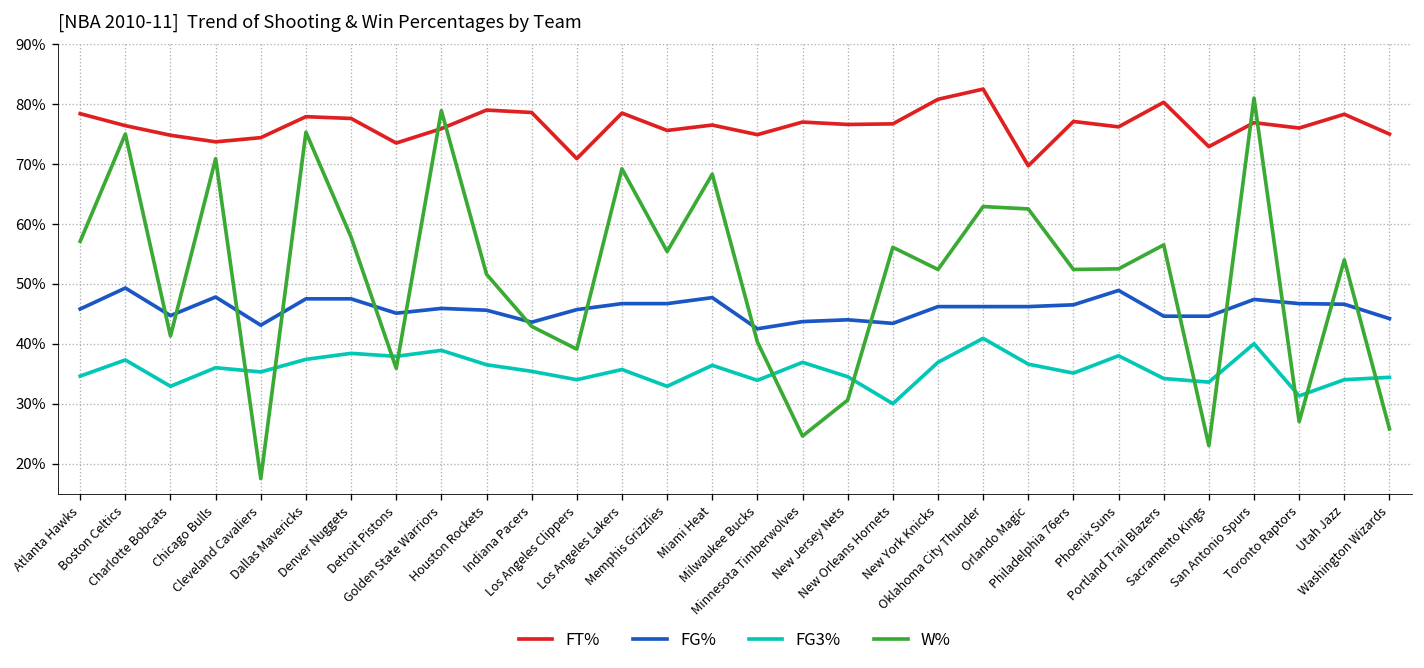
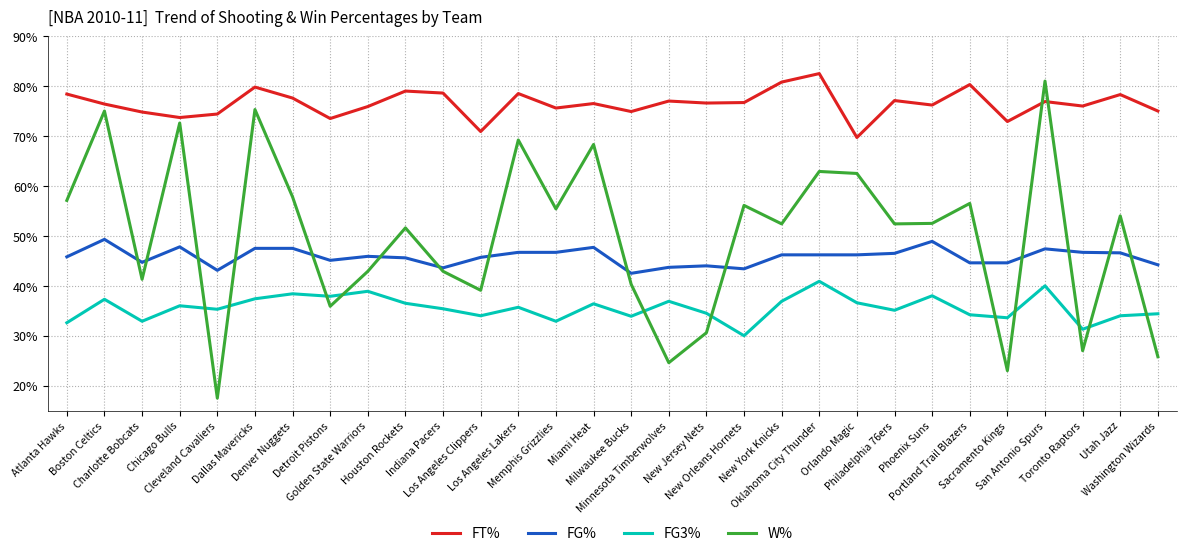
  {
    "FT%": {
      "Atlanta Hawks": "78%",
      "Boston Celtics": "76%",
      "Charlotte Bobcats": "75%",
      "Chicago Bulls": "74%",
      "Cleveland Cavaliers": "74%",
-     "Dallas Mavericks": "78%",
+     "Dallas Mavericks": "80%",
      "Denver Nuggets": "78%",
      "Detroit Pistons": "74%",
      "Golden State Warriors": "76%",
      "Houston Rockets": "79%",
      "Indiana Pacers": "79%",
      "Los Angeles Clippers": "71%",
      "Los Angeles Lakers": "79%",
      "Memphis Grizzlies": "76%",
      "Miami Heat": "77%",
      "Milwaukee Bucks": "75%",
      "Minnesota Timberwolves": "77%",
      "New Jersey Nets": "77%",
      "New Orleans Hornets": "77%",
      "New York Knicks": "81%",
      "Oklahoma City Thunder": "83%",
      "Orlando Magic": "70%",
      "Philadelphia 76ers": "77%",
      "Phoenix Suns": "76%",
      "Portland Trail Blazers": "80%",
      "Sacramento Kings": "73%",
      "San Antonio Spurs": "77%",
      "Toronto Raptors": "76%",
      "Utah Jazz": "78%",
      "Washington Wizards": "75%"
    },
    "FG%": {
      "Atlanta Hawks": "46%",
      "Boston Celtics": "49%",
      "Charlotte Bobcats": "45%",
      "Chicago Bulls": "48%",
      "Cleveland Cavaliers": "43%",
      "Dallas Mavericks": "48%",
      "Denver Nuggets": "48%",
      "Detroit Pistons": "45%",
      "Golden State Warriors": "46%",
      "Houston Rockets": "46%",
      "Indiana Pacers": "44%",
      "Los Angeles Clippers": "46%",
      "Los Angeles Lakers": "47%",
      "Memphis Grizzlies": "47%",
      "Miami Heat": "48%",
      "Milwaukee Bucks": "43%",
      "Minnesota Timberwolves": "44%",
      "New Jersey Nets": "44%",
      "New Orleans Hornets": "43%",
      "New York Knicks": "46%",
      "Oklahoma City Thunder": "46%",
      "Orlando Magic": "46%",
      "Philadelphia 76ers": "47%",
      "Phoenix Suns": "49%",
      "Portland Trail Blazers": "45%",
      "Sacramento Kings": "45%",
      "San Antonio Spurs": "47%",
      "Toronto Raptors": "47%",
      "Utah Jazz": "47%",
      "Washington Wizards": "44%"
    },
    "FG3%": {
-     "Atlanta Hawks": "35%",
+     "Atlanta Hawks": "33%",
      "Boston Celtics": "37%",
      "Charlotte Bobcats": "33%",
      "Chicago Bulls": "36%",
      "Cleveland Cavaliers": "35%",
      "Dallas Mavericks": "37%",
      "Denver Nuggets": "38%",
      "Detroit Pistons": "38%",
      "Golden State Warriors": "39%",
      "Houston Rockets": "37%",
      "Indiana Pacers": "35%",
      "Los Angeles Clippers": "34%",
      "Los Angeles Lakers": "36%",
      "Memphis Grizzlies": "33%",
      "Miami Heat": "36%",
      "Milwaukee Bucks": "34%",
      "Minnesota Timberwolves": "37%",
      "New Jersey Nets": "35%",
      "New Orleans Hornets": "30%",
      "New York Knicks": "37%",
      "Oklahoma City Thunder": "41%",
      "Orlando Magic": "37%",
      "Philadelphia 76ers": "35%",
      "Phoenix Suns": "38%",
      "Portland Trail Blazers": "34%",
      "Sacramento Kings": "34%",
      "San Antonio Spurs": "40%",
      "Toronto Raptors": "31%",
      "Utah Jazz": "34%",
      "Washington Wizards": "34%"
    },
    "W%": {
      "Atlanta Hawks": "57%",
      "Boston Celtics": "75%",
      "Charlotte Bobcats": "41%",
-     "Chicago Bulls": "71%",
+     "Chicago Bulls": "73%",
      "Cleveland Cavaliers": "18%",
      "Dallas Mavericks": "75%",
      "Denver Nuggets": "58%",
      "Detroit Pistons": "36%",
-     "Golden State Warriors": "79%",
+     "Golden State Warriors": "43%",
      "Houston Rockets": "52%",
      "Indiana Pacers": "43%",
      "Los Angeles Clippers": "39%",
      "Los Angeles Lakers": "69%",
      "Memphis Grizzlies": "55%",
      "Miami Heat": "68%",
      "Milwaukee Bucks": "40%",
      "Minnesota Timberwolves": "25%",
      "New Jersey Nets": "31%",
      "New Orleans Hornets": "56%",
      "New York Knicks": "52%",
      "Oklahoma City Thunder": "63%",
      "Orlando Magic": "63%",
      "Philadelphia 76ers": "52%",
      "Phoenix Suns": "53%",
      "Portland Trail Blazers": "56%",
      "Sacramento Kings": "23%",
      "San Antonio Spurs": "81%",
      "Toronto Raptors": "27%",
      "Utah Jazz": "54%",
      "Washington Wizards": "26%"
    }
  }
